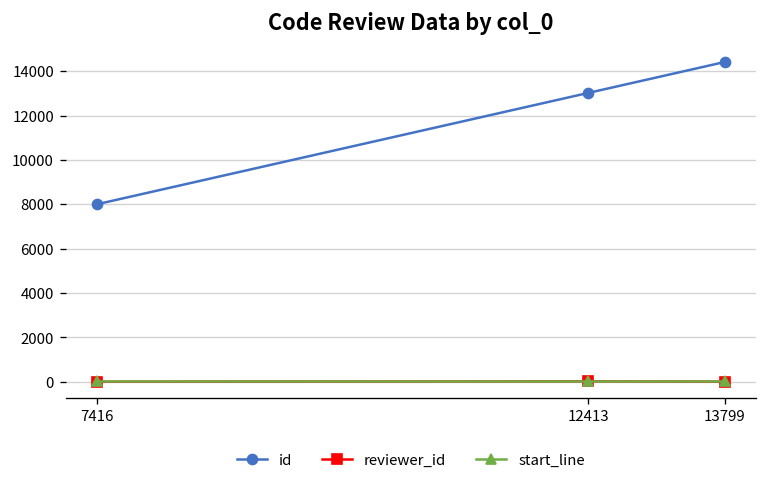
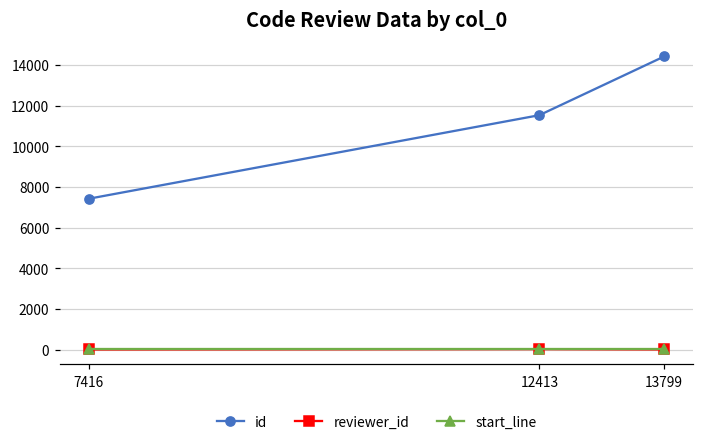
  {
    "id": {
-     "7416": 8000,
-     "12413": 13000,
+     "7416": 7400,
+     "12413": 11500,
      "13799": 14400
    }
  }
